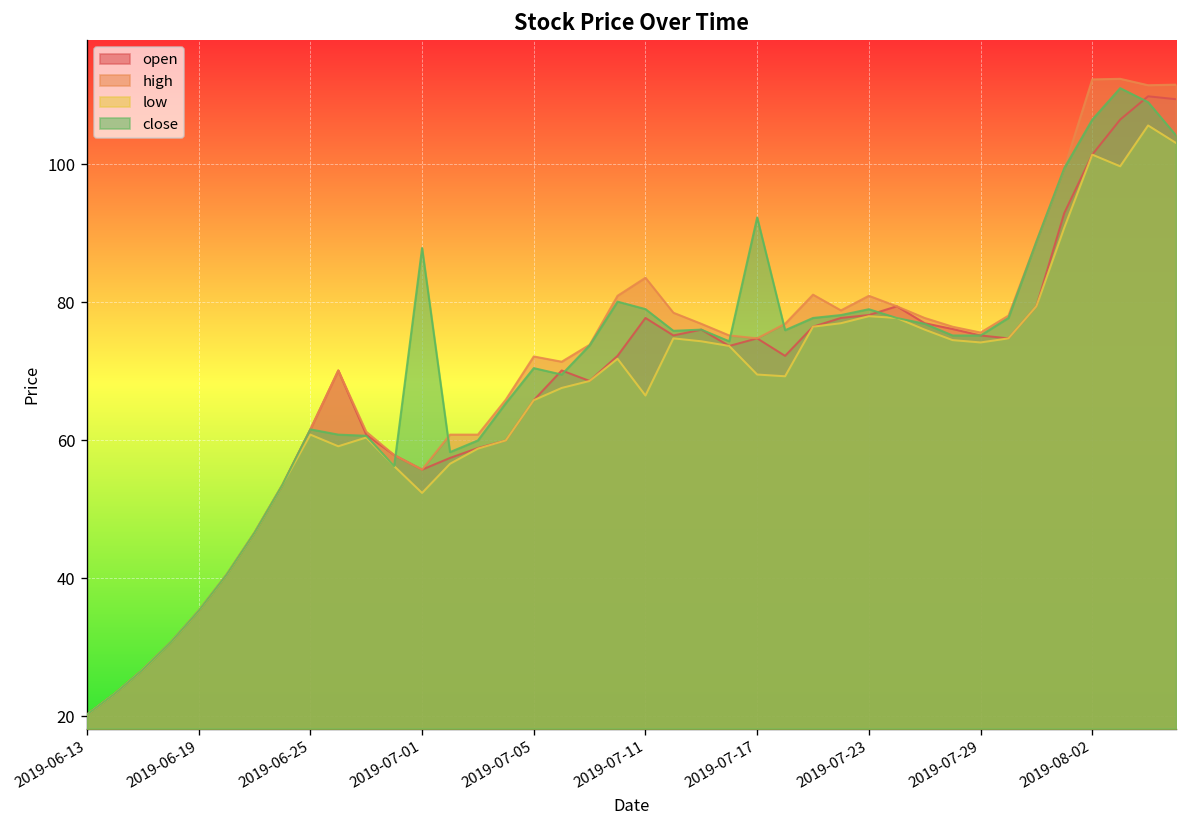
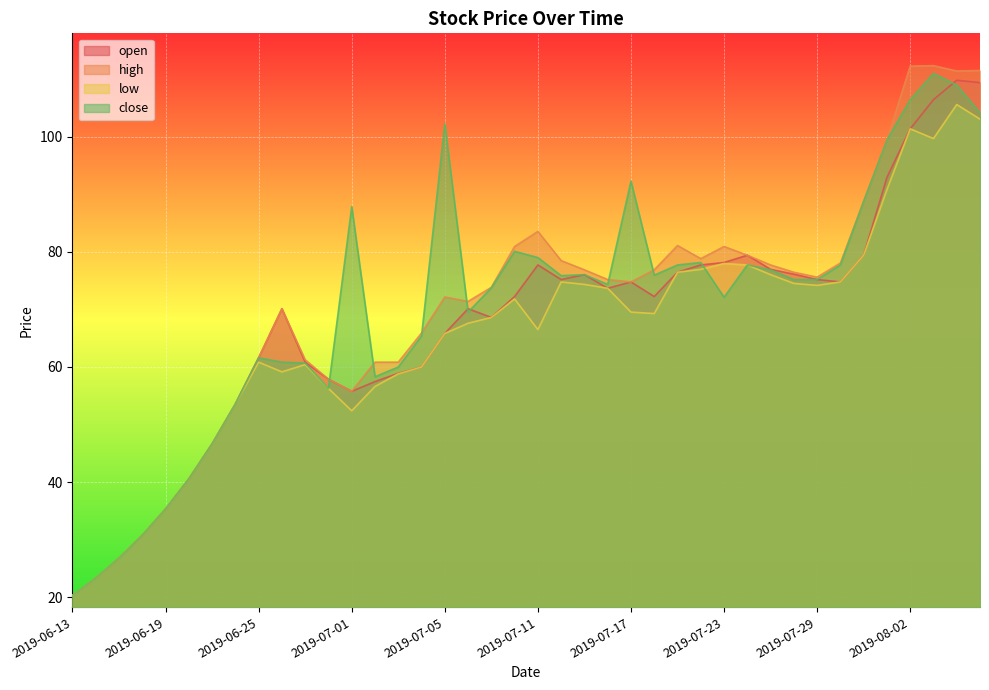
  {
    "close": {
      "2019-07-01": 88,
-     "2019-07-05": 70,
+     "2019-07-05": 102,
      "2019-07-11": 79,
      "2019-07-17": 92,
-     "2019-07-23": 79,
+     "2019-07-23": 72,
      "2019-08-02": 106
    }
  }
